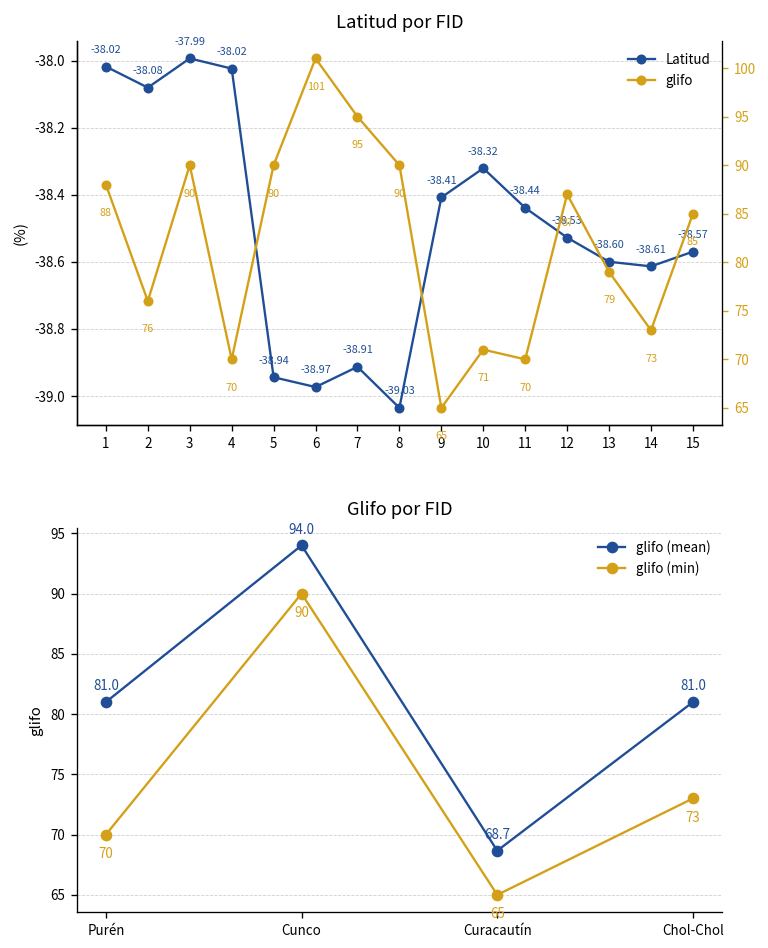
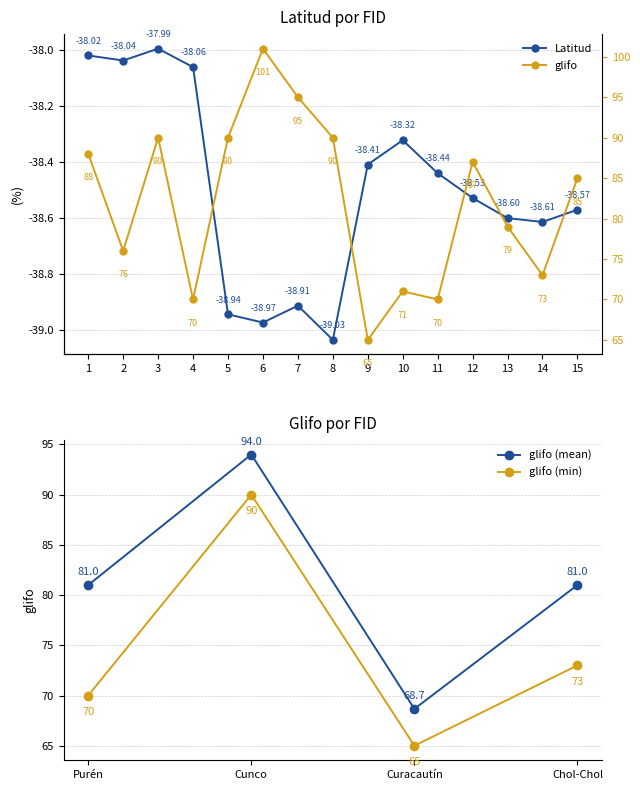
  {
    "Latitud por FID": {
      "Latitud": {
        "1": -38.02,
-       "2": -38.08,
+       "2": -38.04,
        "3": -37.99,
-       "4": -38.02,
+       "4": -38.06,
        "5": -38.94,
        "6": -38.97,
        "7": -38.91,
        "8": -39.03,
        "9": -38.41,
        "10": -38.32,
        "11": -38.44,
        "13": -38.60,
        "14": -38.61,
        "15": -38.57
      },
      "glifo": {
        "1": 88,
        "2": 76,
        "3": 90,
        "4": 70,
        "5": 90,
        "6": 101,
        "7": 95,
        "8": 90,
        "9": 65,
        "10": 71,
        "11": 70,
        "13": 79,
        "14": 73
      }
    },
    "Glifo por FID": {
      "glifo (mean)": {
        "Purén": 81.0,
        "Cunco": 94.0,
        "Curacautín": 68.7,
        "Chol-Chol": 81.0
      },
      "glifo (min)": {
        "Purén": 70,
        "Cunco": 90,
        "Curacautín": 65,
        "Chol-Chol": 73
      }
    }
  }
